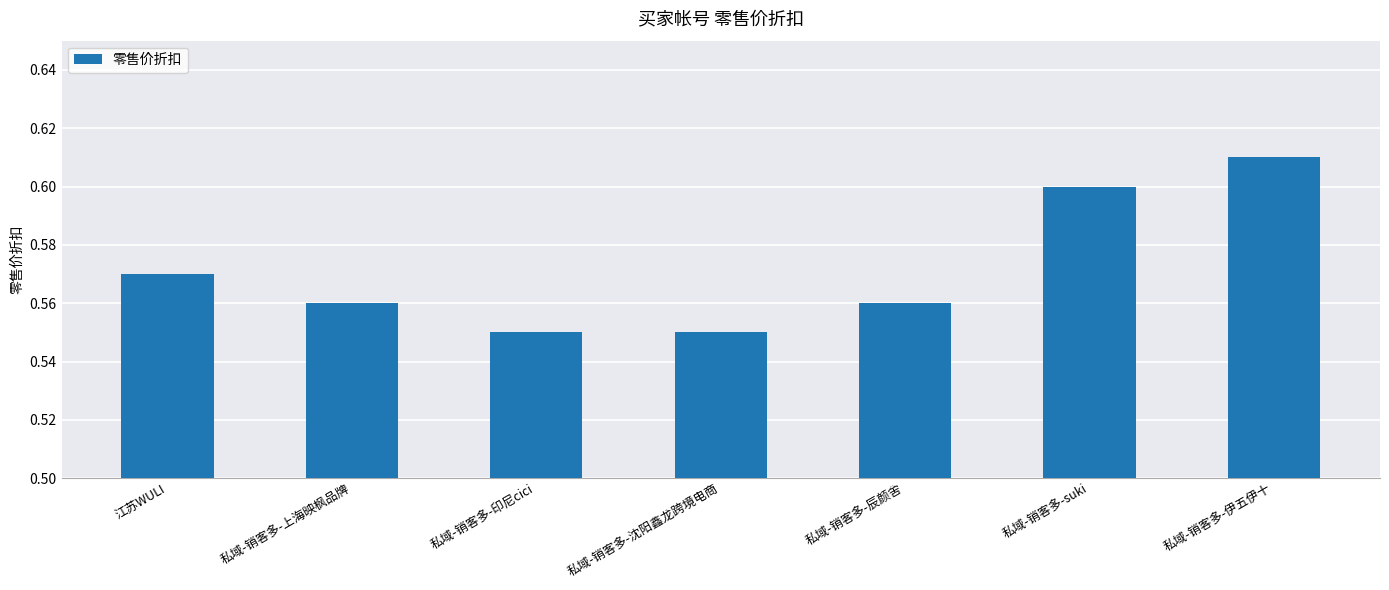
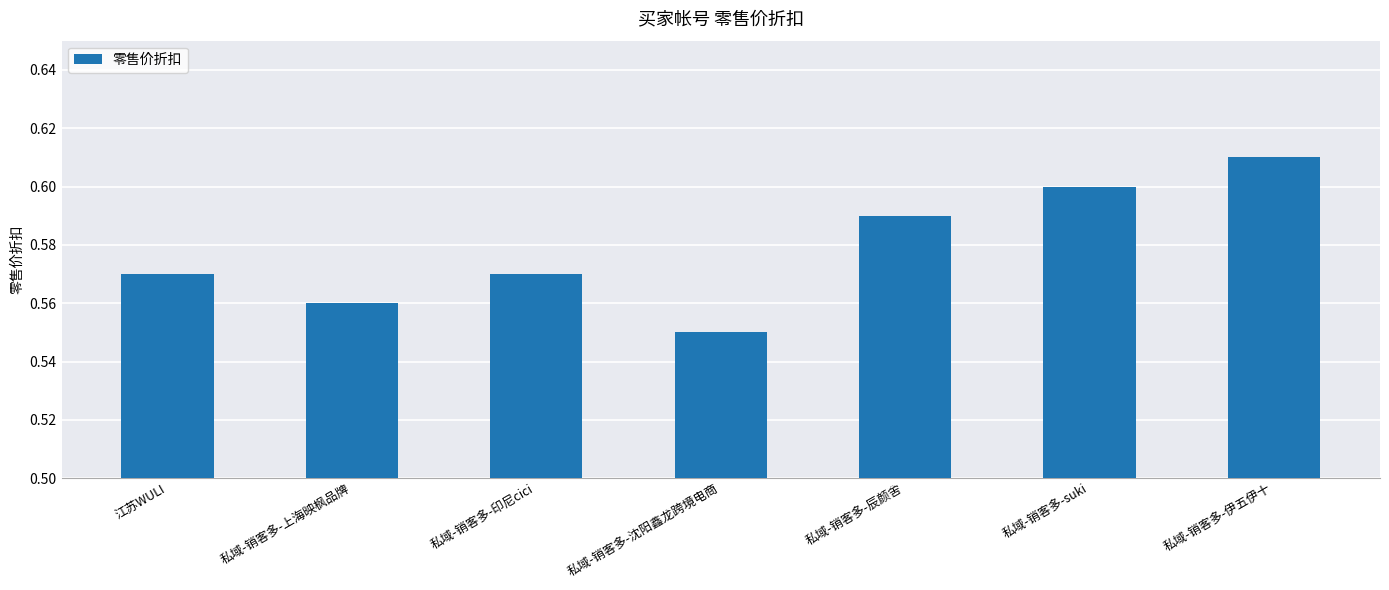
  {
    "江苏WULI": 0.57,
    "私域-销客多-上海映枫品牌": 0.56,
-   "私域-销客多-印尼cici": 0.55,
+   "私域-销客多-印尼cici": 0.57,
    "私域-销客多-沈阳鑫龙跨境电商": 0.55,
-   "私域-销客多-辰颜舍": 0.56,
+   "私域-销客多-辰颜舍": 0.59,
    "私域-销客多-suki": 0.60,
    "私域-销客多-伊五伊十": 0.61
  }
